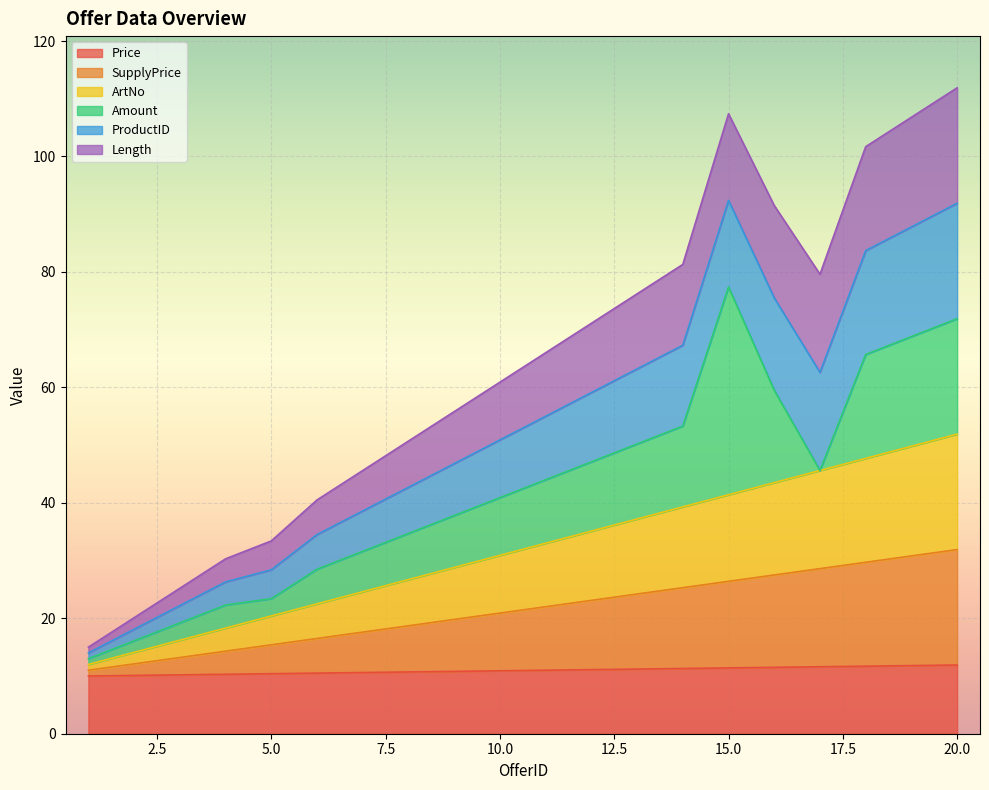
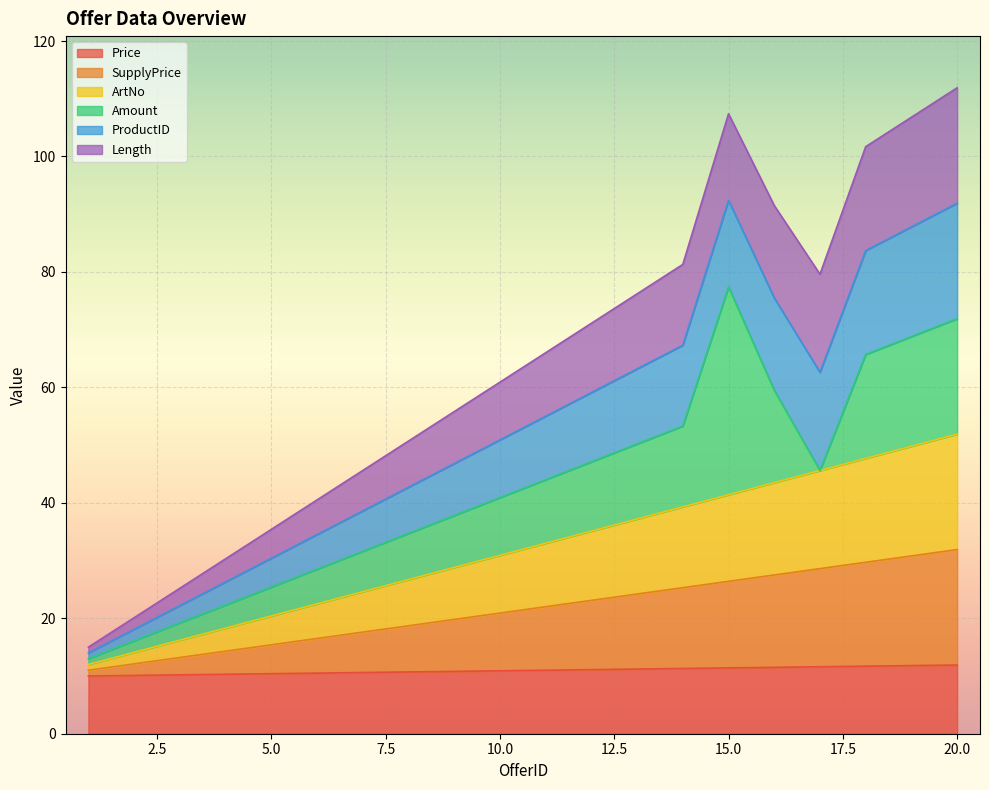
  {
    "ArtNo": {
      "5.0": 5,
      "10.0": 10,
      "15.0": 15,
      "20.0": 20
    },
    "Amount": {
-     "5.0": 3,
+     "5.0": 5,
      "10.0": 10,
      "15.0": 36,
      "20.0": 20
    },
    "ProductID": {
      "5.0": 5,
      "10.0": 10,
      "15.0": 15,
      "20.0": 20
    },
    "Length": {
      "5.0": 5,
      "10.0": 10,
      "15.0": 15,
      "20.0": 20
    }
  }
